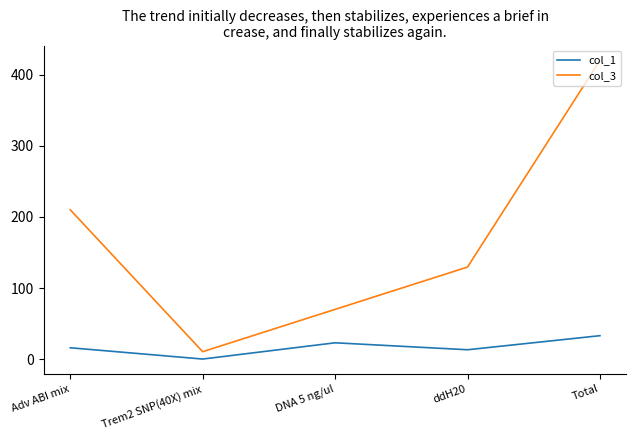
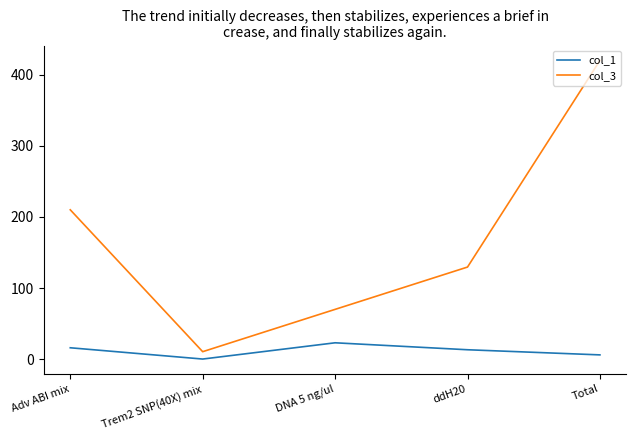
  {
    "col_1": {
      "Adv ABI mix": 20,
      "Trem2 SNP(40X) mix": 0,
      "DNA 5 ng/ul": 20,
      "ddH20": 10,
-     "Total": 30
+     "Total": 10
    },
    "col_3": {
      "Adv ABI mix": 210,
      "Trem2 SNP(40X) mix": 10,
      "DNA 5 ng/ul": 70,
      "ddH20": 130
    }
  }
